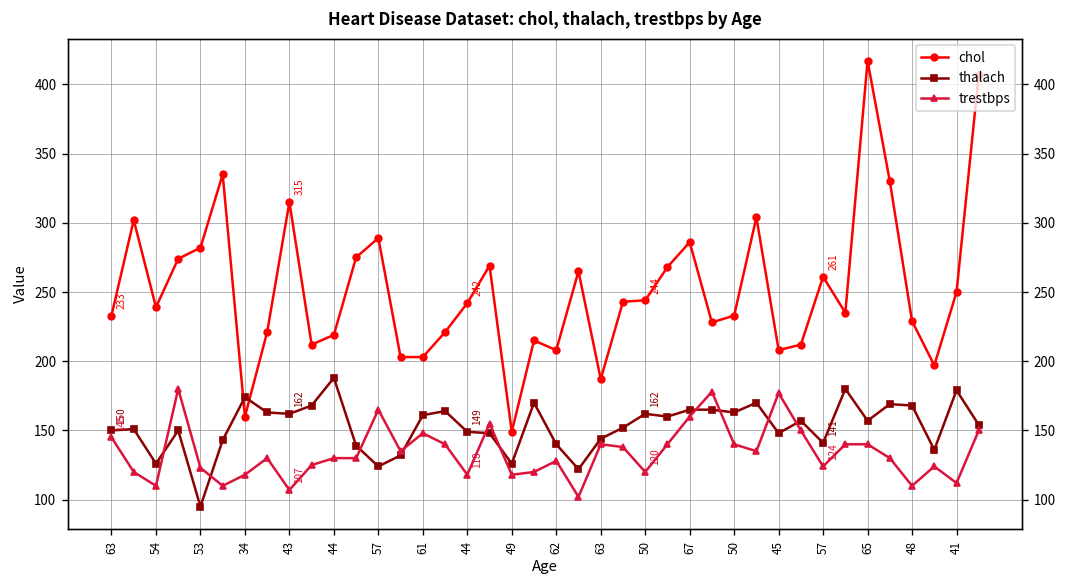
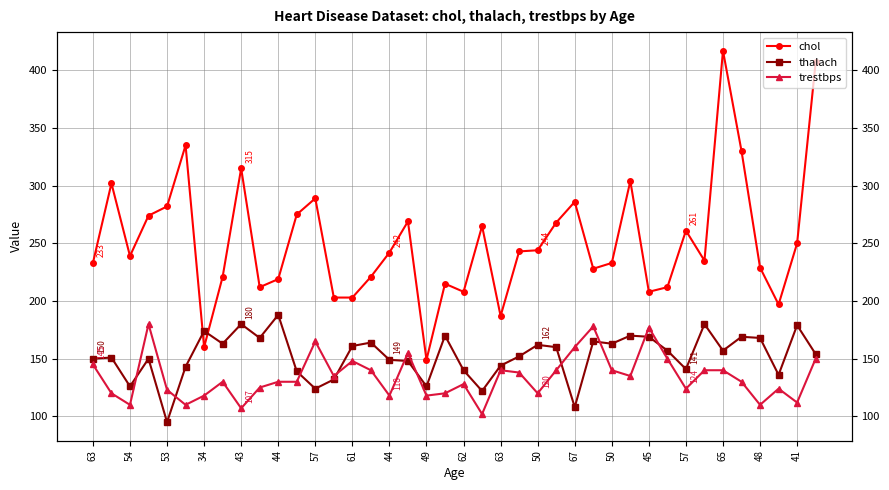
  {
    "chol": {
      "43": 315
    },
    "thalach": {
-     "43": 162,
-     "67": 165,
-     "45": 148
+     "43": 180,
+     "67": 108,
+     "45": 169
    },
    "trestbps": {
      "43": 107
    }
  }
